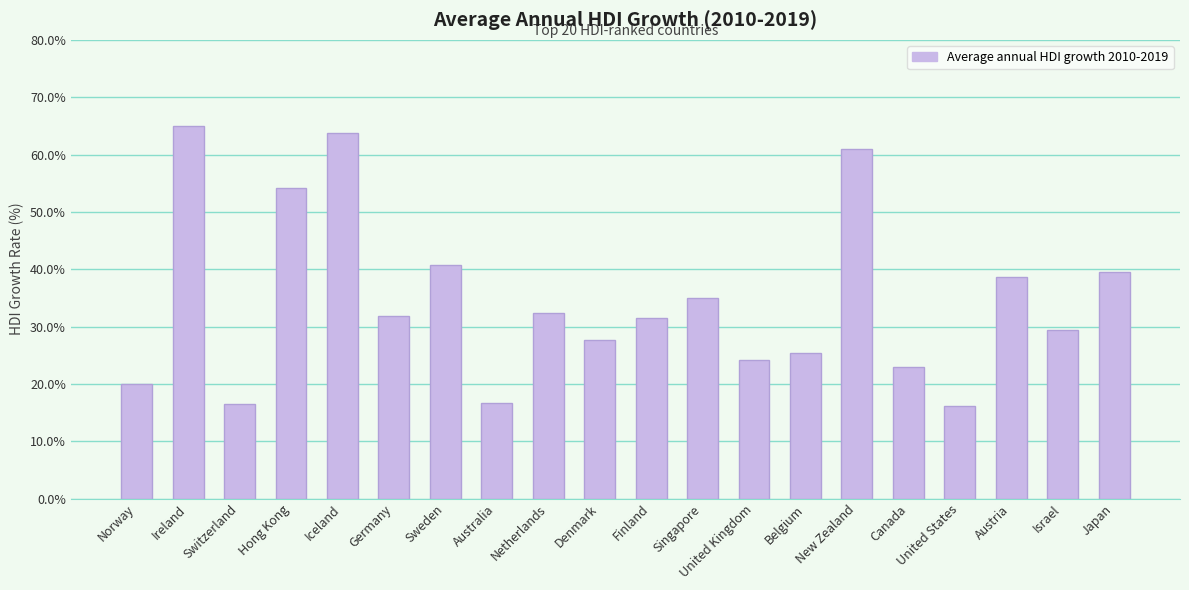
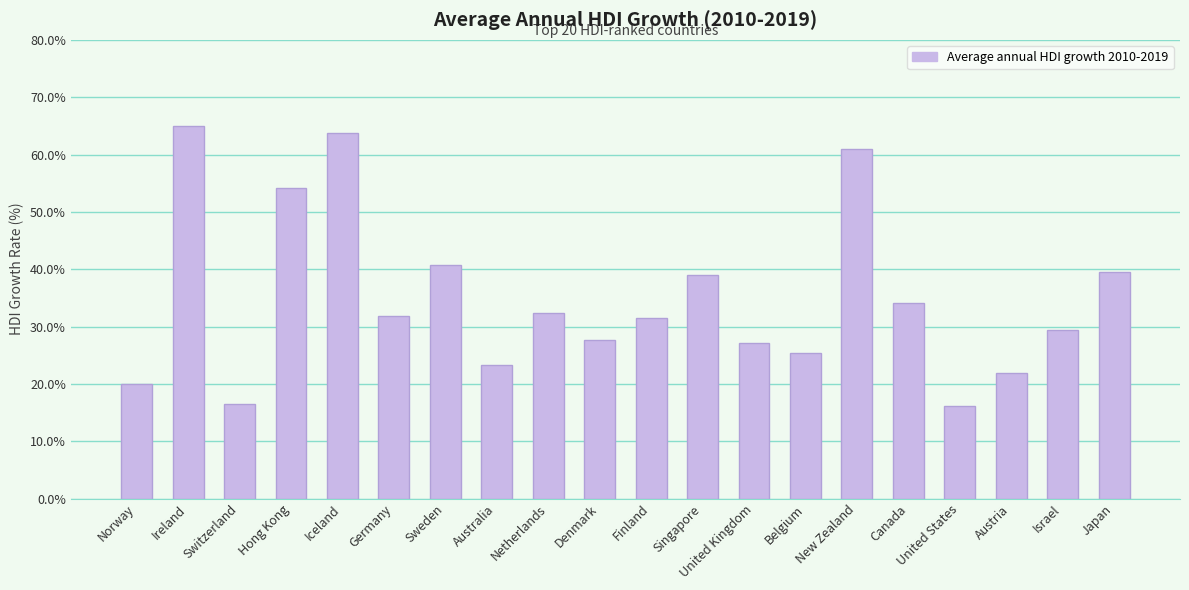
  {
    "Norway": "20%",
    "Ireland": "65%",
    "Switzerland": "16%",
    "Hong Kong": "54%",
    "Iceland": "64%",
    "Germany": "32%",
    "Sweden": "41%",
-   "Australia": "17%",
+   "Australia": "23%",
    "Netherlands": "32%",
    "Denmark": "28%",
    "Finland": "32%",
-   "Singapore": "35%",
-   "United Kingdom": "24%",
+   "Singapore": "39%",
+   "United Kingdom": "27%",
    "Belgium": "25%",
    "New Zealand": "61%",
-   "Canada": "23%",
+   "Canada": "34%",
    "United States": "16%",
-   "Austria": "39%",
+   "Austria": "22%",
    "Israel": "29%",
    "Japan": "40%"
  }
